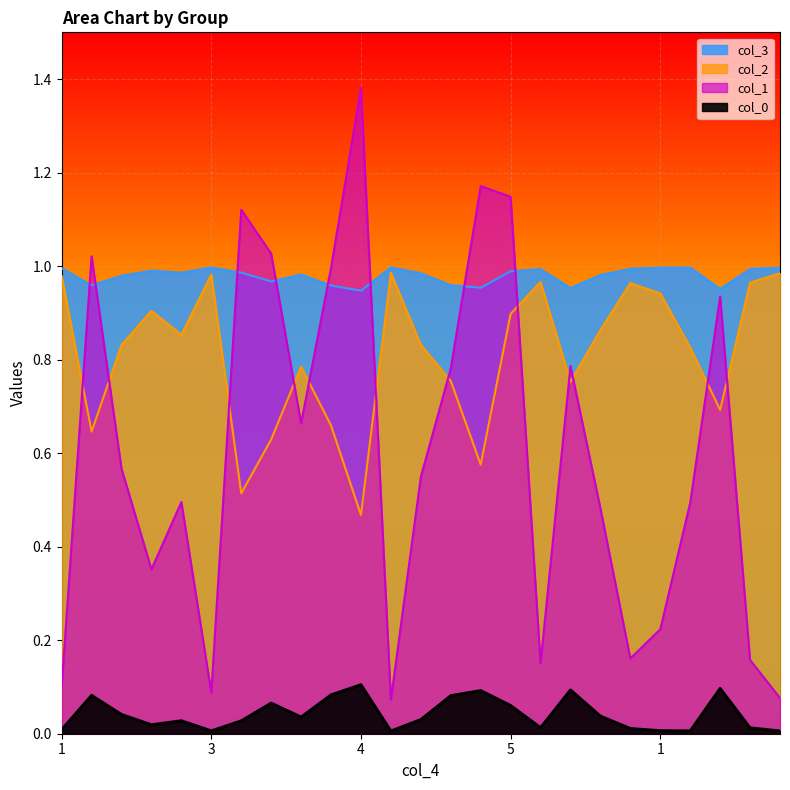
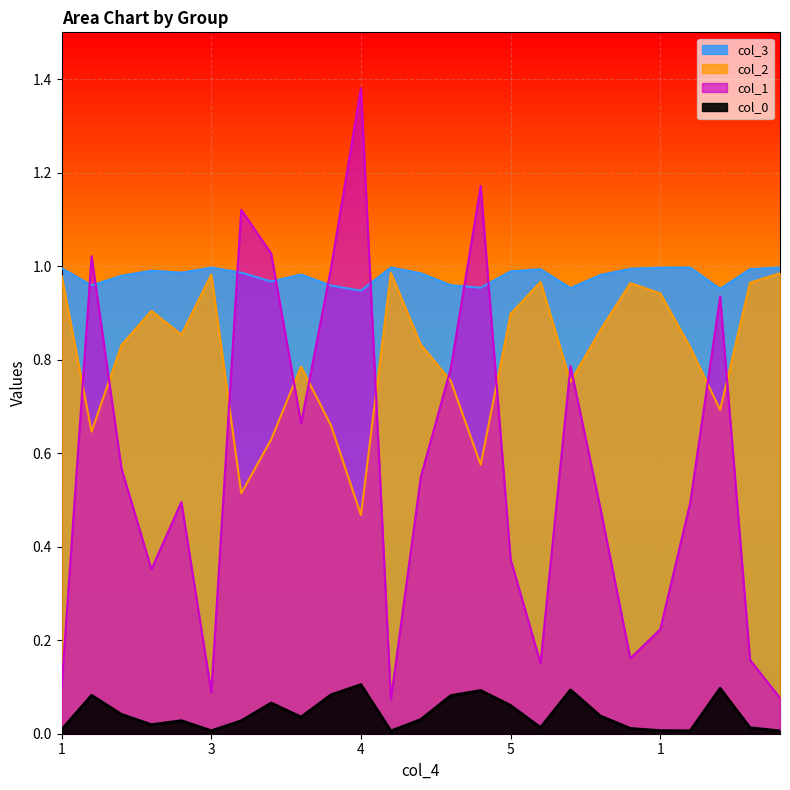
  {
    "col_3": {
      "5": 0.99
    },
    "col_2": {
      "5": 0.90
    },
    "col_1": {
-     "5": 1.15
+     "5": 0.37
    },
    "col_0": {
      "5": 0.06
    }
  }
